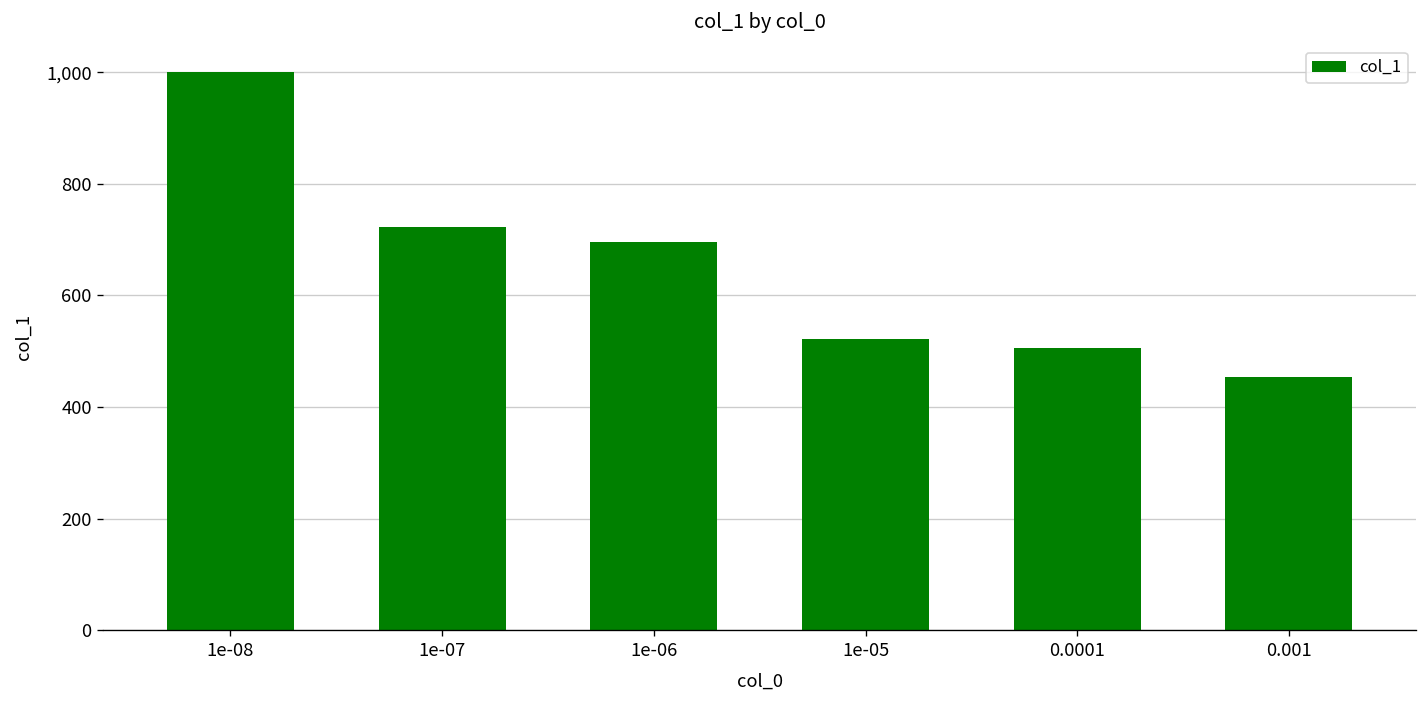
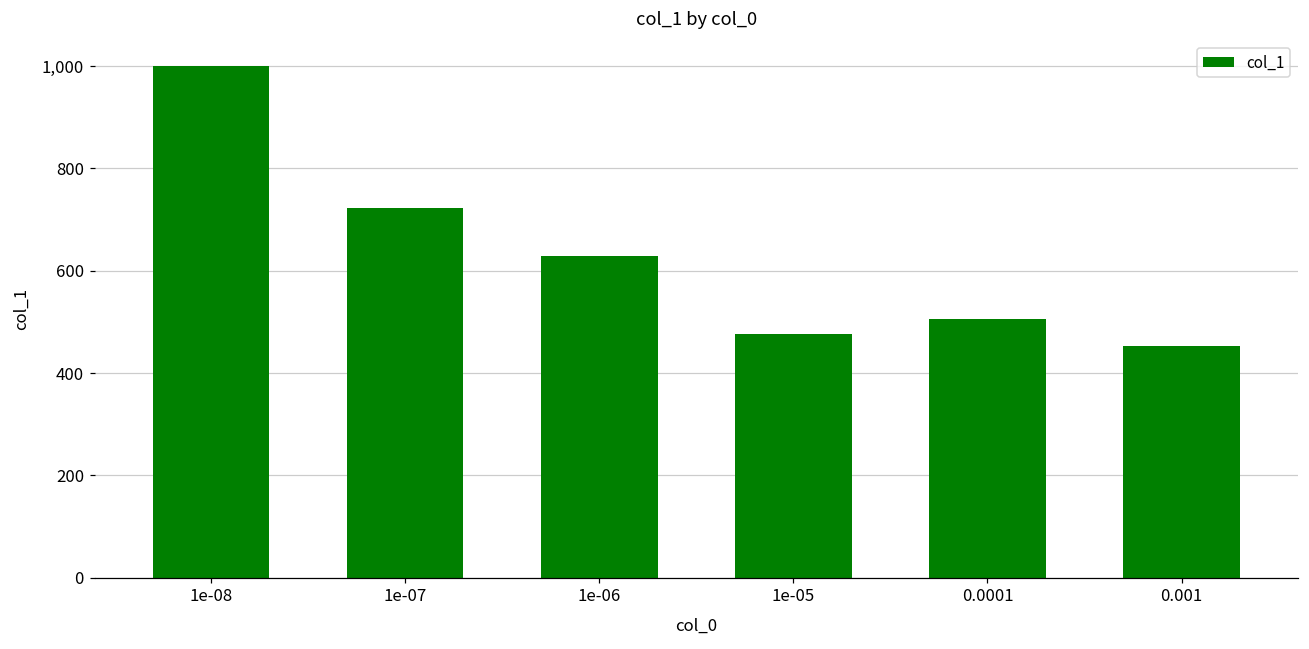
  {
    "1e-08": "1,000",
    "1e-07": "720",
-   "1e-06": "700",
-   "1e-05": "520",
+   "1e-06": "630",
+   "1e-05": "480",
    "0.0001": "510",
    "0.001": "450"
  }
